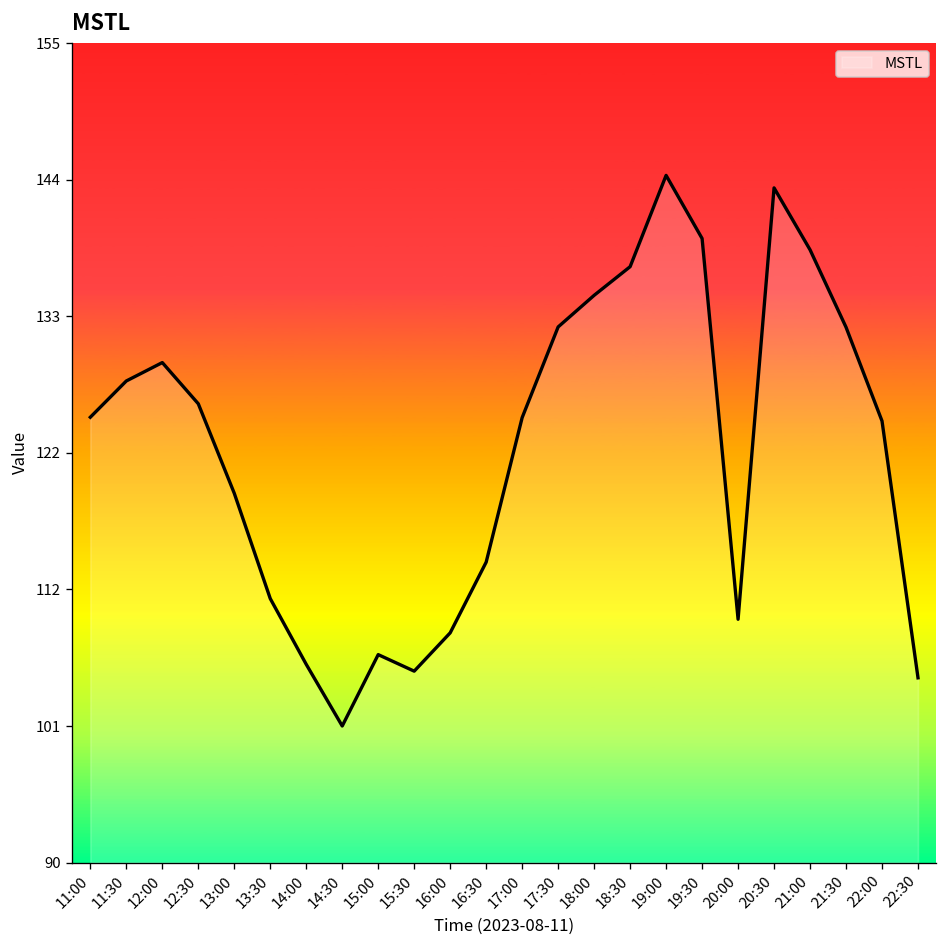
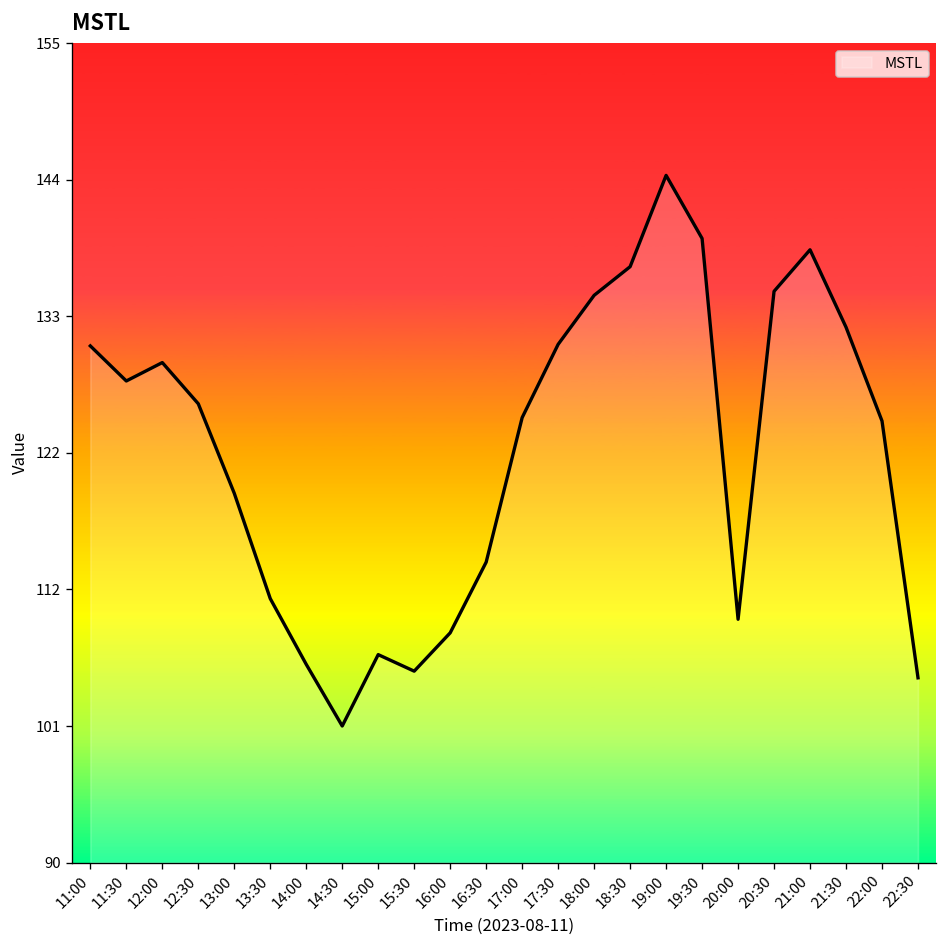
  {
-   "11:00": 125.3,
+   "11:00": 131.0,
    "11:30": 128.2,
    "12:00": 129.7,
    "12:30": 126.4,
    "13:00": 119.3,
    "13:30": 110.9,
    "14:00": 105.7,
    "14:30": 100.8,
    "15:00": 106.5,
    "15:30": 105.2,
    "16:00": 108.2,
    "16:30": 113.8,
    "17:00": 125.3,
-   "17:30": 132.5,
+   "17:30": 131.1,
    "18:00": 135.0,
    "18:30": 137.3,
    "19:00": 144.5,
    "19:30": 139.5,
    "20:00": 109.3,
-   "20:30": 143.5,
+   "20:30": 135.3,
    "21:00": 138.6,
    "21:30": 132.5,
    "22:00": 125.0,
    "22:30": 104.7
  }
